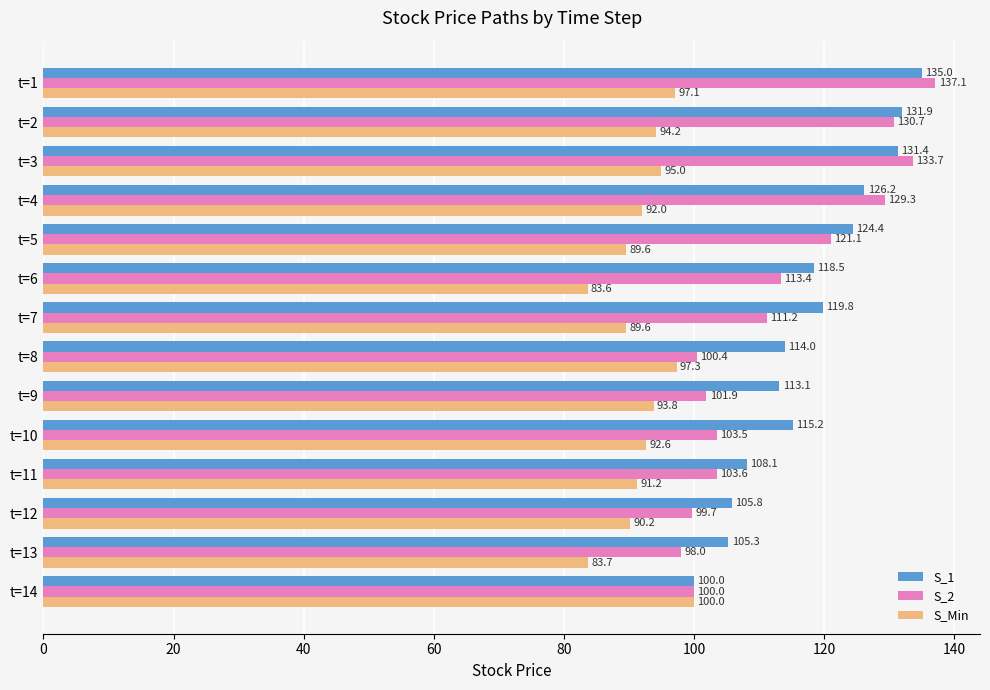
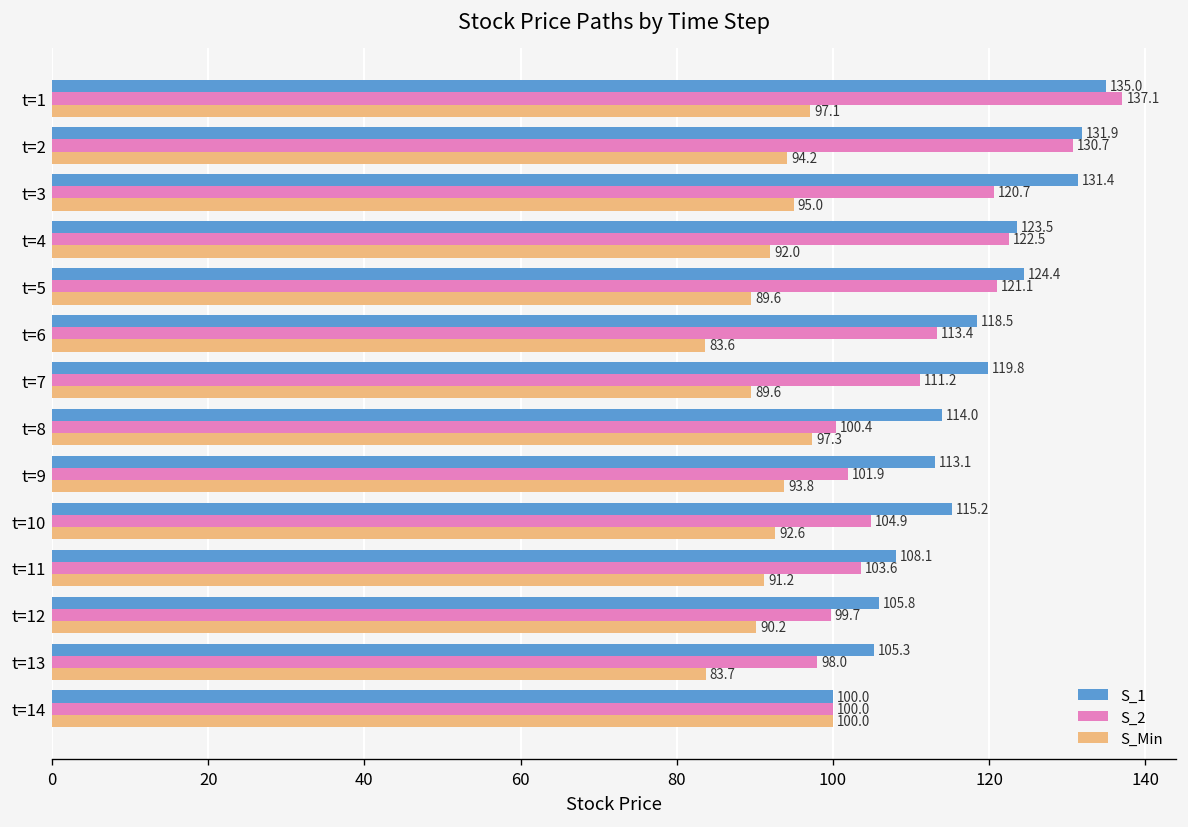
  {
    "S_1": {
      "t=1": 135.0,
      "t=2": 131.9,
      "t=3": 131.4,
-     "t=4": 126.2,
+     "t=4": 123.5,
      "t=5": 124.4,
      "t=6": 118.5,
      "t=7": 119.8,
      "t=8": 114.0,
      "t=9": 113.1,
      "t=10": 115.2,
      "t=11": 108.1,
      "t=12": 105.8,
      "t=13": 105.3,
      "t=14": 100.0
    },
    "S_2": {
      "t=1": 137.1,
      "t=2": 130.7,
-     "t=3": 133.7,
-     "t=4": 129.3,
+     "t=3": 120.7,
+     "t=4": 122.5,
      "t=5": 121.1,
      "t=6": 113.4,
      "t=7": 111.2,
      "t=8": 100.4,
      "t=9": 101.9,
-     "t=10": 103.5,
+     "t=10": 104.9,
      "t=11": 103.6,
      "t=12": 99.7,
      "t=13": 98.0,
      "t=14": 100.0
    },
    "S_Min": {
      "t=1": 97.1,
      "t=2": 94.2,
      "t=3": 95.0,
      "t=4": 92.0,
      "t=5": 89.6,
      "t=6": 83.6,
      "t=7": 89.6,
      "t=8": 97.3,
      "t=9": 93.8,
      "t=10": 92.6,
      "t=11": 91.2,
      "t=12": 90.2,
      "t=13": 83.7,
      "t=14": 100.0
    }
  }
